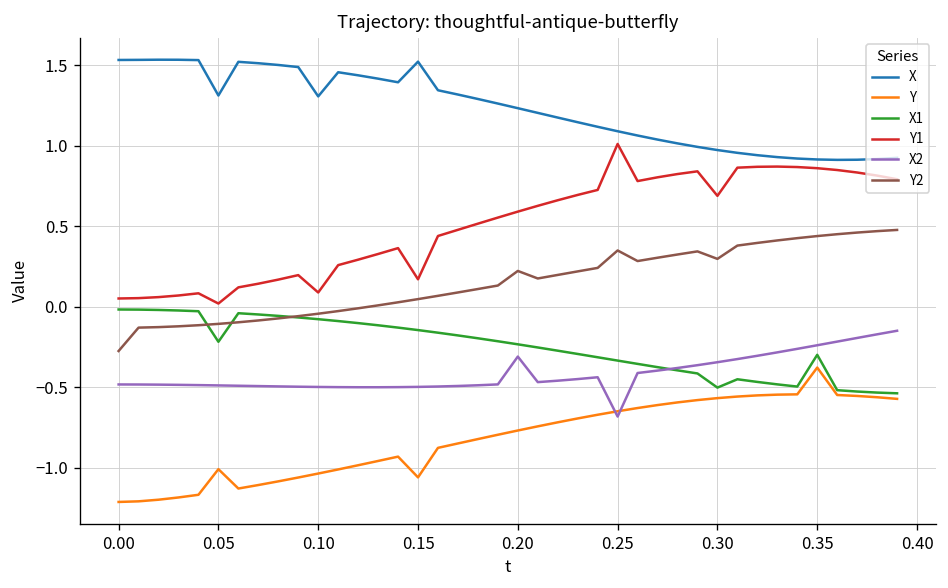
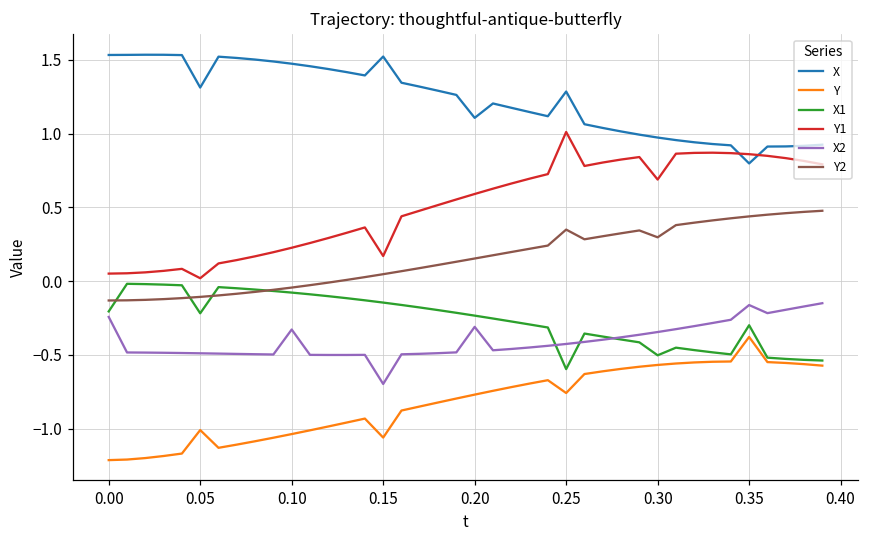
  {
    "X": {
      "0.00": 1.53,
      "0.05": 1.31,
-     "0.10": 1.31,
+     "0.10": 1.47,
      "0.15": 1.52,
-     "0.20": 1.23,
-     "0.25": 1.09,
+     "0.20": 1.11,
+     "0.25": 1.29,
      "0.30": 0.97,
-     "0.35": 0.91
+     "0.35": 0.80
    },
    "Y": {
      "0.00": -1.21,
      "0.05": -1.01,
      "0.10": -1.04,
      "0.15": -1.06,
      "0.20": -0.77,
-     "0.25": -0.65,
+     "0.25": -0.76,
      "0.30": -0.57,
      "0.35": -0.38
    },
    "X1": {
-     "0.00": -0.02,
+     "0.00": -0.20,
      "0.05": -0.22,
      "0.10": -0.08,
      "0.15": -0.14,
      "0.20": -0.23,
-     "0.25": -0.33,
+     "0.25": -0.60,
      "0.30": -0.50,
      "0.35": -0.30
    },
    "Y1": {
      "0.00": 0.05,
      "0.05": 0.02,
-     "0.10": 0.09,
+     "0.10": 0.23,
      "0.15": 0.17,
      "0.20": 0.59,
      "0.25": 1.01,
      "0.30": 0.69,
      "0.35": 0.86
    },
    "X2": {
-     "0.00": -0.48,
+     "0.00": -0.24,
      "0.05": -0.49,
-     "0.10": -0.50,
-     "0.15": -0.50,
+     "0.10": -0.33,
+     "0.15": -0.70,
      "0.20": -0.31,
-     "0.25": -0.68,
+     "0.25": -0.43,
      "0.30": -0.34,
-     "0.35": -0.24
+     "0.35": -0.16
    },
    "Y2": {
-     "0.00": -0.27,
+     "0.00": -0.13,
      "0.05": -0.11,
      "0.10": -0.04,
      "0.15": 0.05,
-     "0.20": 0.22,
+     "0.20": 0.15,
      "0.25": 0.35,
      "0.30": 0.30,
      "0.35": 0.44
    }
  }
